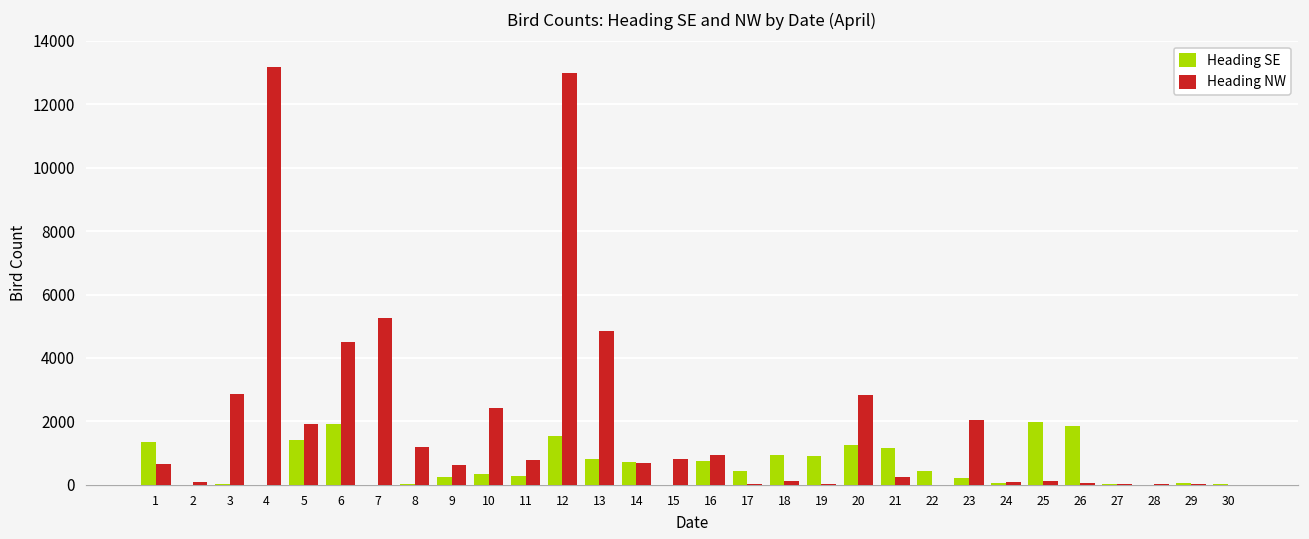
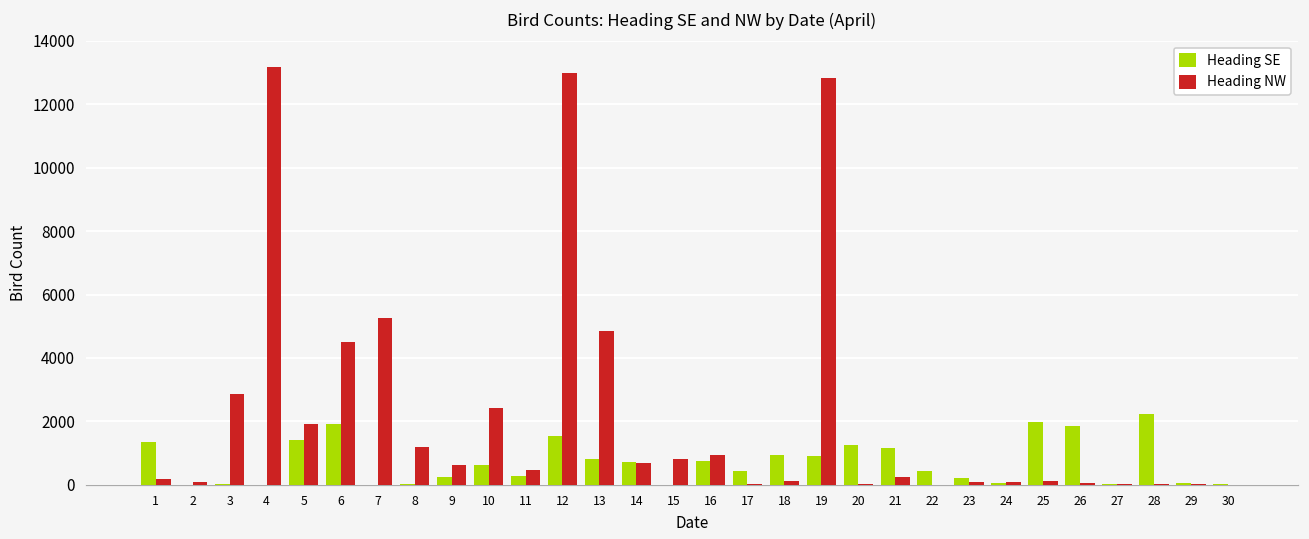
  {
    "Heading SE": {
      "1": 1300,
      "4": 0,
      "5": 1400,
      "6": 1900,
      "7": 0,
      "9": 200,
-     "10": 300,
+     "10": 600,
      "11": 300,
      "12": 1500,
      "13": 800,
      "14": 700,
      "15": 0,
      "16": 800,
      "17": 400,
      "18": 900,
      "19": 900,
      "20": 1200,
      "21": 1200,
      "22": 400,
      "23": 200,
      "25": 2000,
      "26": 1900,
-     "28": 0
+     "28": 2200
    },
    "Heading NW": {
-     "1": 700,
+     "1": 200,
      "3": 2900,
      "4": 13200,
      "5": 1900,
      "6": 4500,
      "7": 5300,
      "8": 1200,
      "9": 600,
      "10": 2400,
-     "11": 800,
+     "11": 500,
      "12": 13000,
      "13": 4800,
      "14": 700,
      "15": 800,
      "16": 900,
      "18": 100,
-     "19": 0,
-     "20": 2800,
+     "19": 12800,
+     "20": 0,
      "21": 200,
      "22": 0,
-     "23": 2000,
+     "23": 100,
      "24": 100,
      "25": 100
    }
  }
